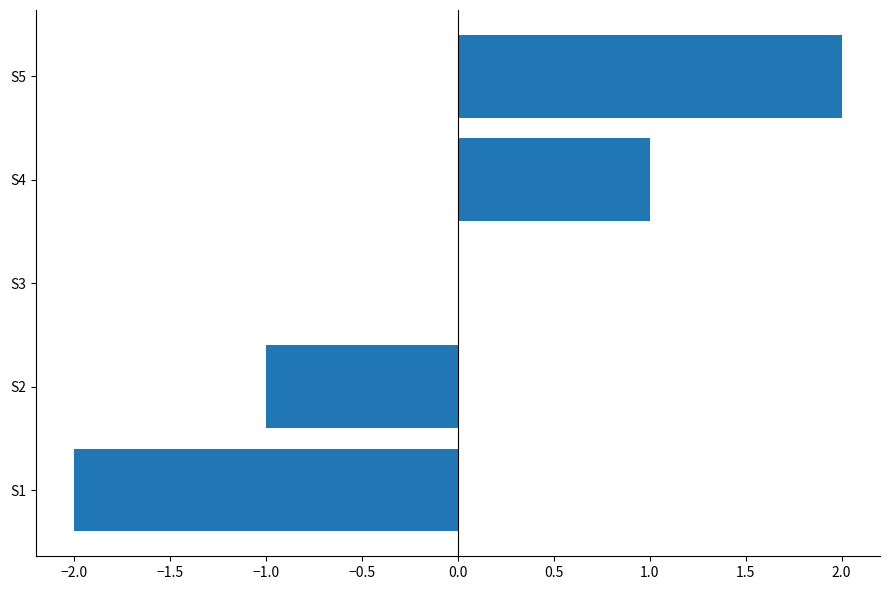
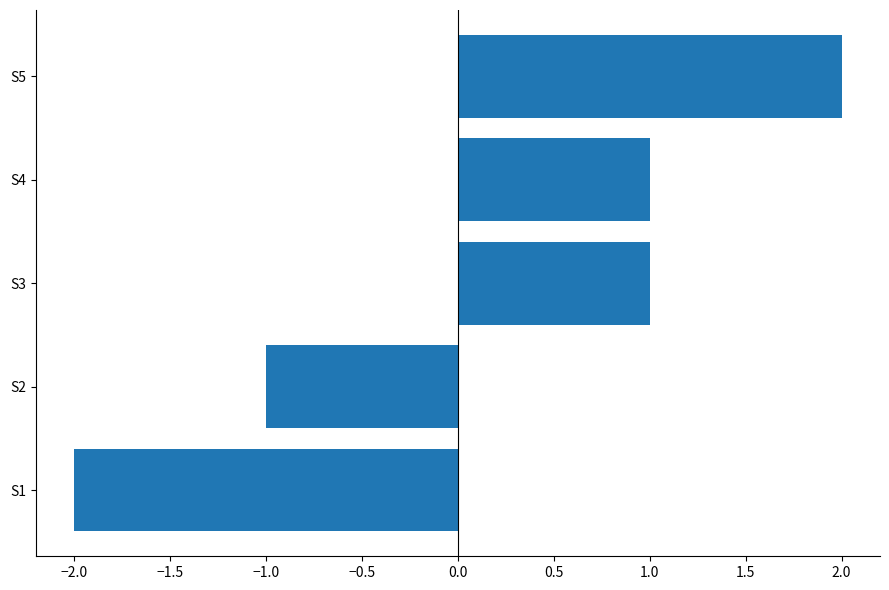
  {
    "S5": 2.00,
    "S4": 1.00,
-   "S3": 0.00,
+   "S3": 1.00,
    "S2": -1.00,
    "S1": -2.00
  }
